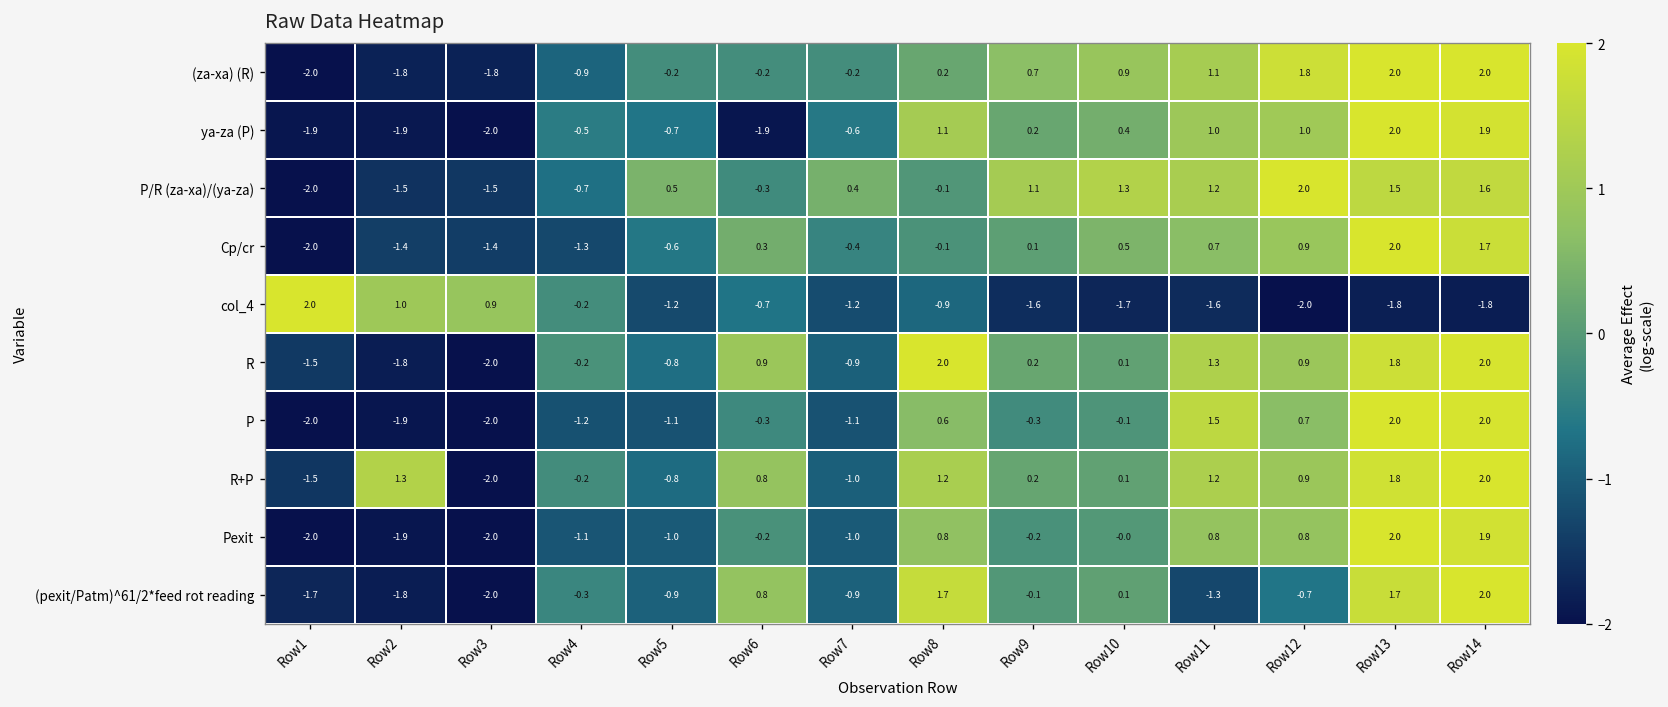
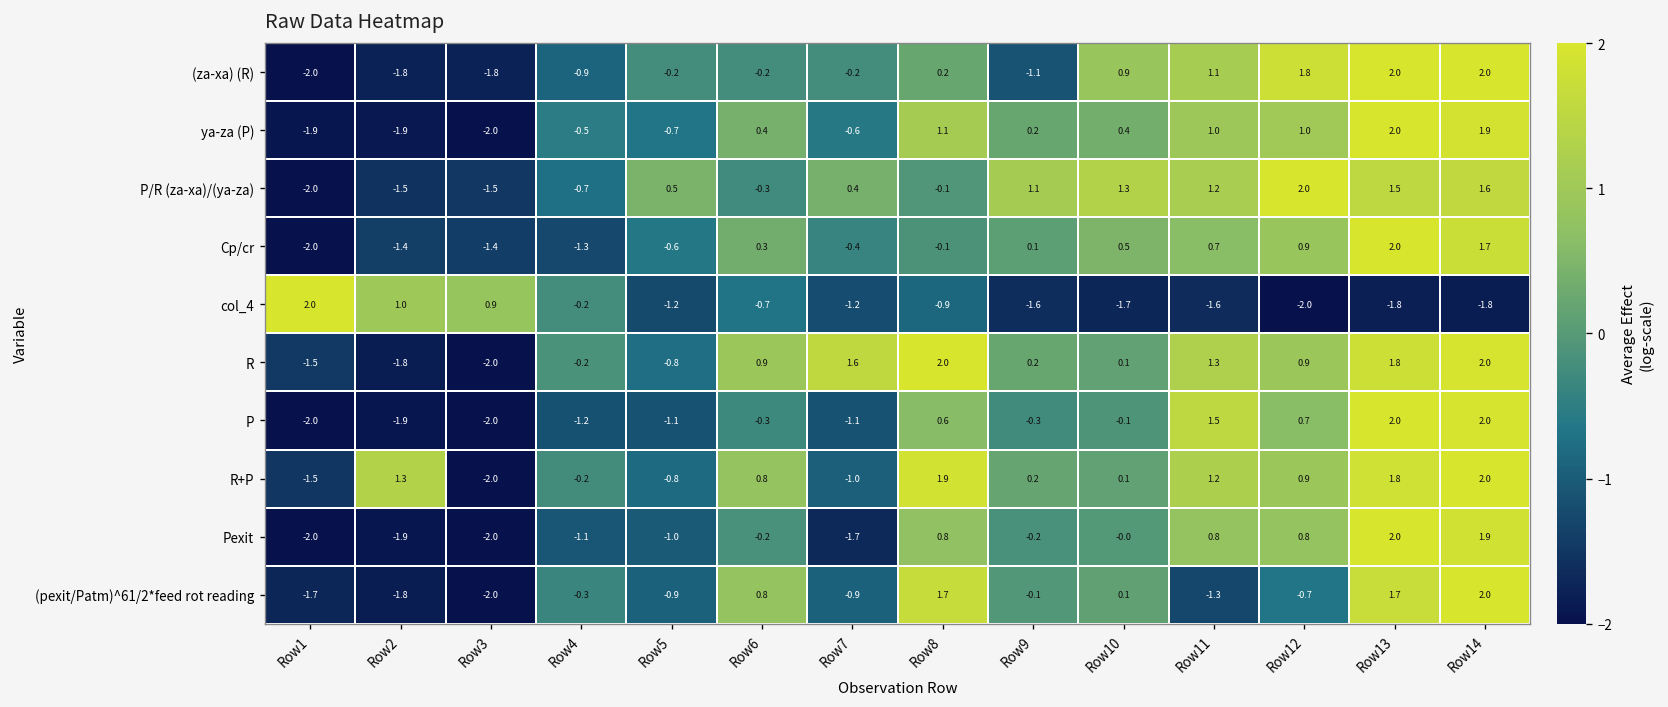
  {
    "(za-xa) (R)": {
      "Row1": -2.0,
      "Row2": -1.8,
      "Row3": -1.8,
      "Row4": -0.9,
      "Row5": -0.2,
      "Row6": -0.2,
      "Row7": -0.2,
      "Row8": 0.2,
-     "Row9": 0.7,
+     "Row9": -1.1,
      "Row10": 0.9,
      "Row11": 1.1,
      "Row12": 1.8,
      "Row13": 2.0,
      "Row14": 2.0
    },
    "ya-za (P)": {
      "Row1": -1.9,
      "Row2": -1.9,
      "Row3": -2.0,
      "Row4": -0.5,
      "Row5": -0.7,
-     "Row6": -1.9,
+     "Row6": 0.4,
      "Row7": -0.6,
      "Row8": 1.1,
      "Row9": 0.2,
      "Row10": 0.4,
      "Row11": 1.0,
      "Row12": 1.0,
      "Row13": 2.0,
      "Row14": 1.9
    },
    "P/R (za-xa)/(ya-za)": {
      "Row1": -2.0,
      "Row2": -1.5,
      "Row3": -1.5,
      "Row4": -0.7,
      "Row5": 0.5,
      "Row6": -0.3,
      "Row7": 0.4,
      "Row8": -0.1,
      "Row9": 1.1,
      "Row10": 1.3,
      "Row11": 1.2,
      "Row12": 2.0,
      "Row13": 1.5,
      "Row14": 1.6
    },
    "Cp/cr": {
      "Row1": -2.0,
      "Row2": -1.4,
      "Row3": -1.4,
      "Row4": -1.3,
      "Row5": -0.6,
      "Row6": 0.3,
      "Row7": -0.4,
      "Row8": -0.1,
      "Row9": 0.1,
      "Row10": 0.5,
      "Row11": 0.7,
      "Row12": 0.9,
      "Row13": 2.0,
      "Row14": 1.7
    },
    "col_4": {
      "Row1": 2.0,
      "Row2": 1.0,
      "Row3": 0.9,
      "Row4": -0.2,
      "Row5": -1.2,
      "Row6": -0.7,
      "Row7": -1.2,
      "Row8": -0.9,
      "Row9": -1.6,
      "Row10": -1.7,
      "Row11": -1.6,
      "Row12": -2.0,
      "Row13": -1.8,
      "Row14": -1.8
    },
    "R": {
      "Row1": -1.5,
      "Row2": -1.8,
      "Row3": -2.0,
      "Row4": -0.2,
      "Row5": -0.8,
      "Row6": 0.9,
-     "Row7": -0.9,
+     "Row7": 1.6,
      "Row8": 2.0,
      "Row9": 0.2,
      "Row10": 0.1,
      "Row11": 1.3,
      "Row12": 0.9,
      "Row13": 1.8,
      "Row14": 2.0
    },
    "P": {
      "Row1": -2.0,
      "Row2": -1.9,
      "Row3": -2.0,
      "Row4": -1.2,
      "Row5": -1.1,
      "Row6": -0.3,
      "Row7": -1.1,
      "Row8": 0.6,
      "Row9": -0.3,
      "Row10": -0.1,
      "Row11": 1.5,
      "Row12": 0.7,
      "Row13": 2.0,
      "Row14": 2.0
    },
    "R+P": {
      "Row1": -1.5,
      "Row2": 1.3,
      "Row3": -2.0,
      "Row4": -0.2,
      "Row5": -0.8,
      "Row6": 0.8,
      "Row7": -1.0,
-     "Row8": 1.2,
+     "Row8": 1.9,
      "Row9": 0.2,
      "Row10": 0.1,
      "Row11": 1.2,
      "Row12": 0.9,
      "Row13": 1.8,
      "Row14": 2.0
    },
    "Pexit": {
      "Row1": -2.0,
      "Row2": -1.9,
      "Row3": -2.0,
      "Row4": -1.1,
      "Row5": -1.0,
      "Row6": -0.2,
-     "Row7": -1.0,
+     "Row7": -1.7,
      "Row8": 0.8,
      "Row9": -0.2,
      "Row10": -0.0,
      "Row11": 0.8,
      "Row12": 0.8,
      "Row13": 2.0,
      "Row14": 1.9
    },
    "(pexit/Patm)^61/2*feed rot reading": {
      "Row1": -1.7,
      "Row2": -1.8,
      "Row3": -2.0,
      "Row4": -0.3,
      "Row5": -0.9,
      "Row6": 0.8,
      "Row7": -0.9,
      "Row8": 1.7,
      "Row9": -0.1,
      "Row10": 0.1,
      "Row11": -1.3,
      "Row12": -0.7,
      "Row13": 1.7,
      "Row14": 2.0
    }
  }
